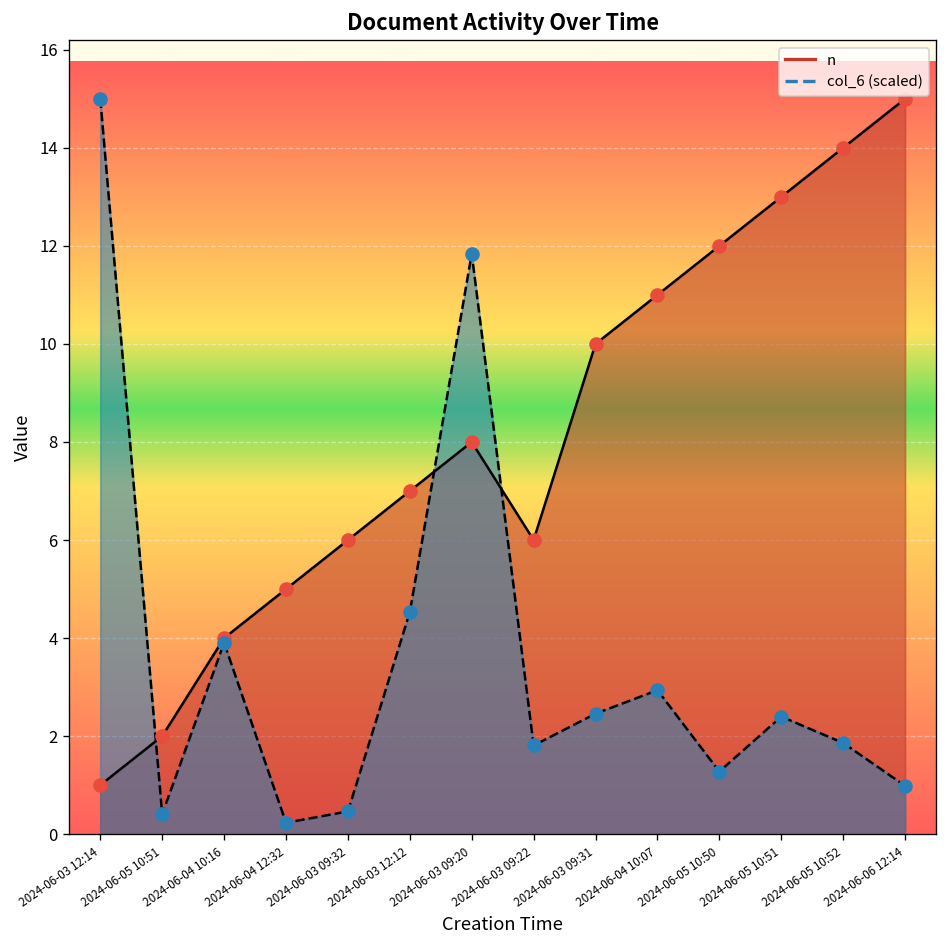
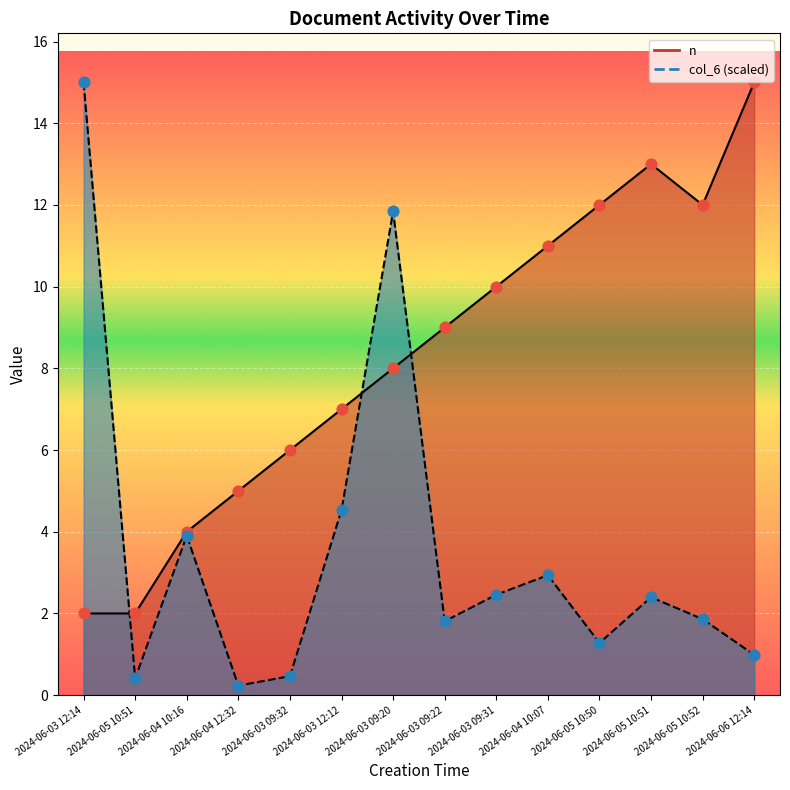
  {
    "n": {
-     "2024-06-03 12:14": 1,
+     "2024-06-03 12:14": 2,
      "2024-06-04 10:16": 4,
      "2024-06-04 12:32": 5,
      "2024-06-03 09:32": 6,
      "2024-06-03 12:12": 7,
      "2024-06-03 09:20": 8,
-     "2024-06-03 09:22": 6,
+     "2024-06-03 09:22": 9,
      "2024-06-03 09:31": 10,
      "2024-06-04 10:07": 11,
      "2024-06-05 10:50": 12,
-     "2024-06-05 10:52": 14,
+     "2024-06-05 10:52": 12,
      "2024-06-06 12:14": 15
    },
    "col_6 (scaled)": {
      "2024-06-03 12:14": 15,
      "2024-06-04 10:16": 3.9,
      "2024-06-04 12:32": 0.2,
      "2024-06-03 09:32": 0.5,
      "2024-06-03 12:12": 4.5,
      "2024-06-03 09:20": 11.8,
      "2024-06-03 09:22": 1.8,
      "2024-06-03 09:31": 2.5,
      "2024-06-04 10:07": 2.9,
      "2024-06-05 10:50": 1.3,
      "2024-06-05 10:52": 1.9,
      "2024-06-06 12:14": 1
    }
  }
